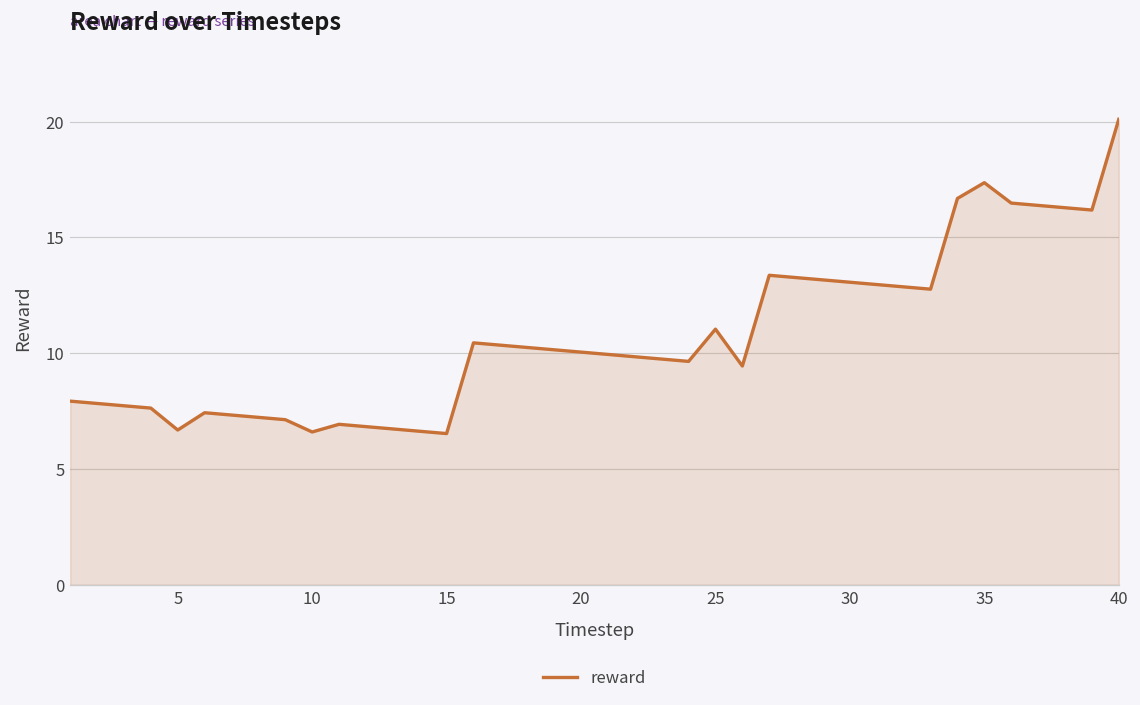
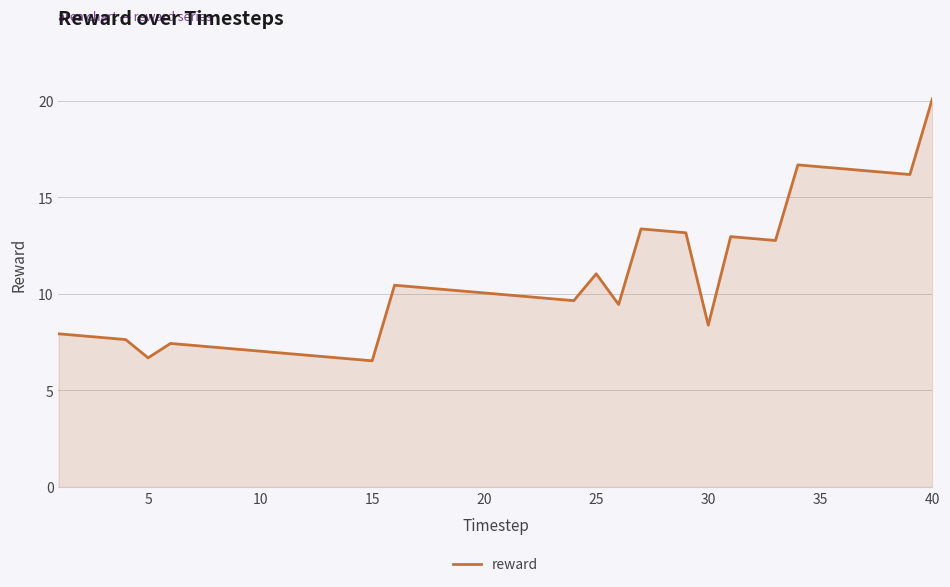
  {
    "5": 6.7,
-   "10": 6.6,
+   "10": 7.0,
    "15": 6.5,
    "20": 10.0,
    "25": 11.0,
-   "30": 13.1,
-   "35": 17.4,
+   "30": 8.4,
+   "35": 16.6,
    "40": 20.1
  }
